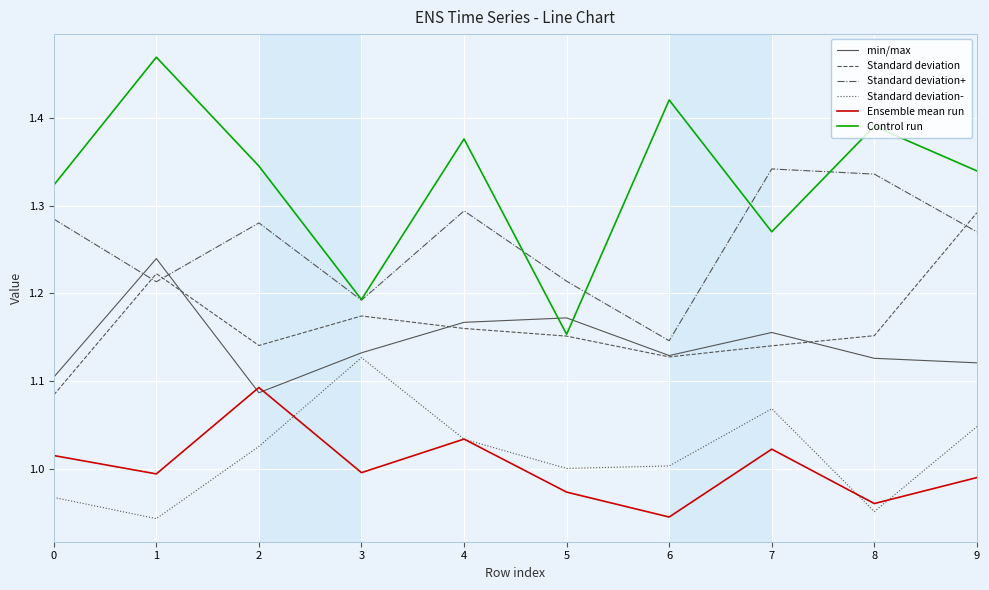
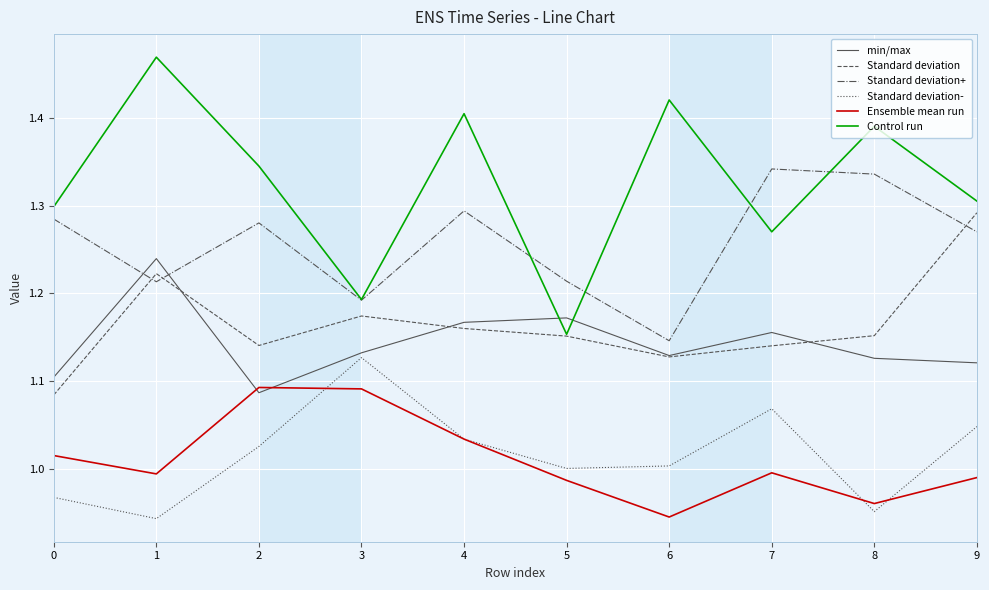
  {
    "Ensemble mean run": {
      "0": 1.01,
      "1": 0.99,
      "2": 1.09,
-     "3": 1.00,
-     "5": 0.97,
+     "3": 1.09,
+     "5": 0.99,
      "6": 0.94,
-     "7": 1.02,
+     "7": 1.00,
      "8": 0.96,
      "9": 0.99
    },
    "Control run": {
-     "0": 1.32,
+     "0": 1.30,
      "1": 1.47,
      "2": 1.34,
-     "4": 1.38,
+     "4": 1.40,
      "6": 1.42,
      "7": 1.27,
-     "9": 1.34
+     "9": 1.31
    }
  }
